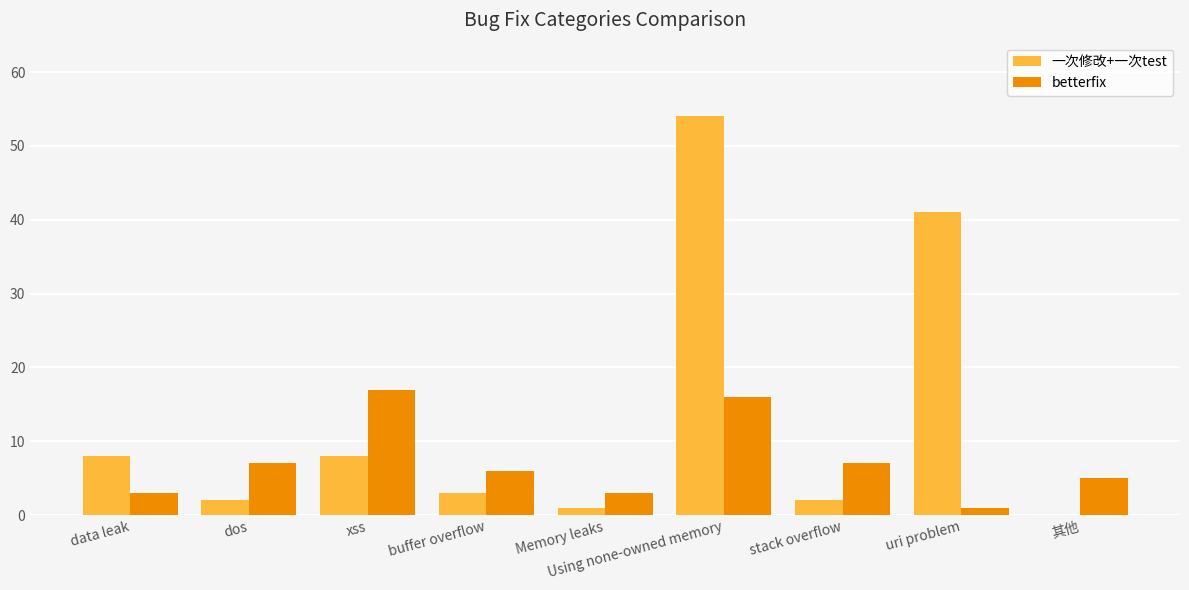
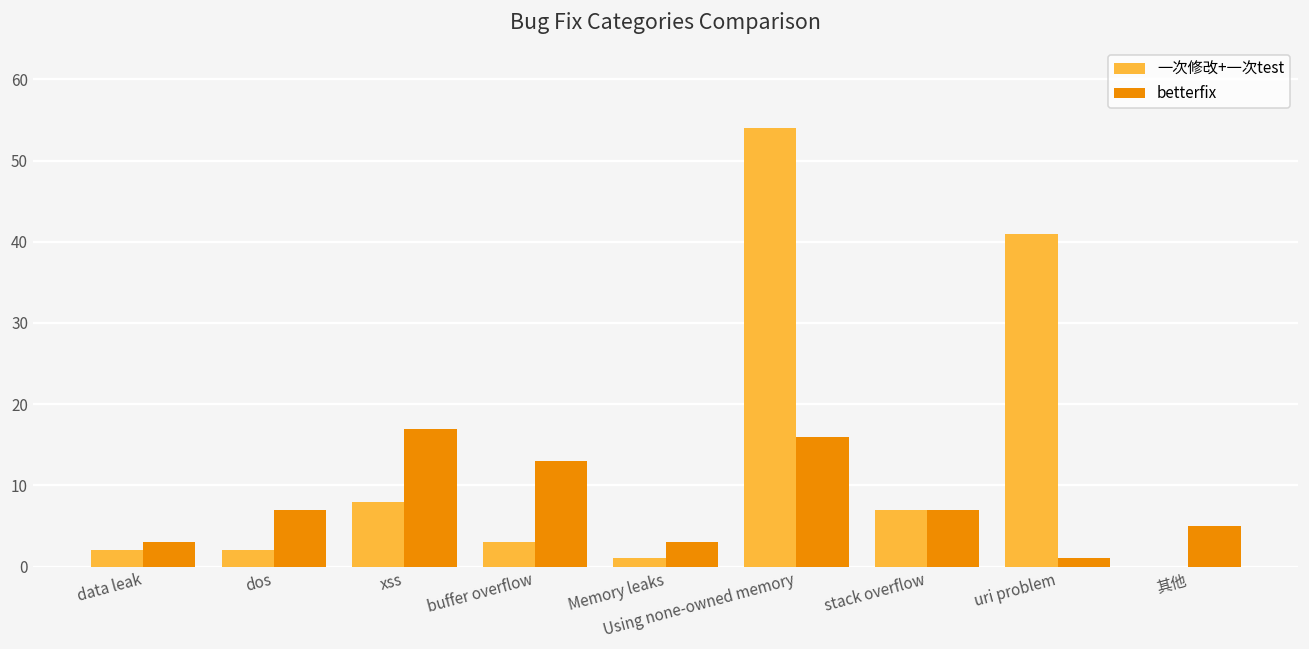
  {
    "一次修改+一次test": {
-     "data leak": 8,
+     "data leak": 2,
      "dos": 2,
      "xss": 8,
      "buffer overflow": 3,
      "Memory leaks": 1,
      "Using none-owned memory": 54,
-     "stack overflow": 2,
+     "stack overflow": 7,
      "uri problem": 41,
      "其他": 0
    },
    "betterfix": {
      "data leak": 3,
      "dos": 7,
      "xss": 17,
-     "buffer overflow": 6,
+     "buffer overflow": 13,
      "Memory leaks": 3,
      "Using none-owned memory": 16,
      "stack overflow": 7,
      "uri problem": 1,
      "其他": 5
    }
  }
